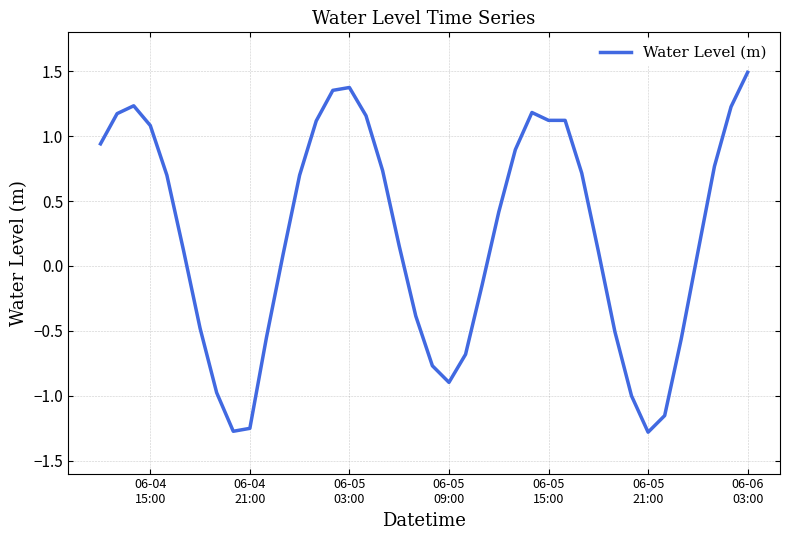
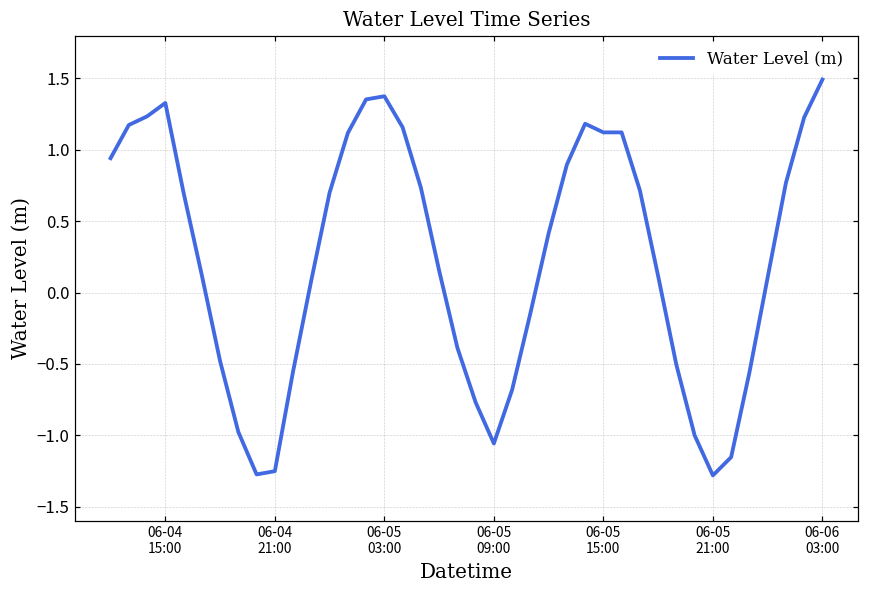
  {
-   "06-04 15:00": 1.08,
+   "06-04 15:00": 1.33,
    "06-04 21:00": -1.25,
    "06-05 03:00": 1.37,
-   "06-05 09:00": -0.90,
+   "06-05 09:00": -1.06,
    "06-05 15:00": 1.12,
    "06-05 21:00": -1.28,
    "06-06 03:00": 1.49
  }
